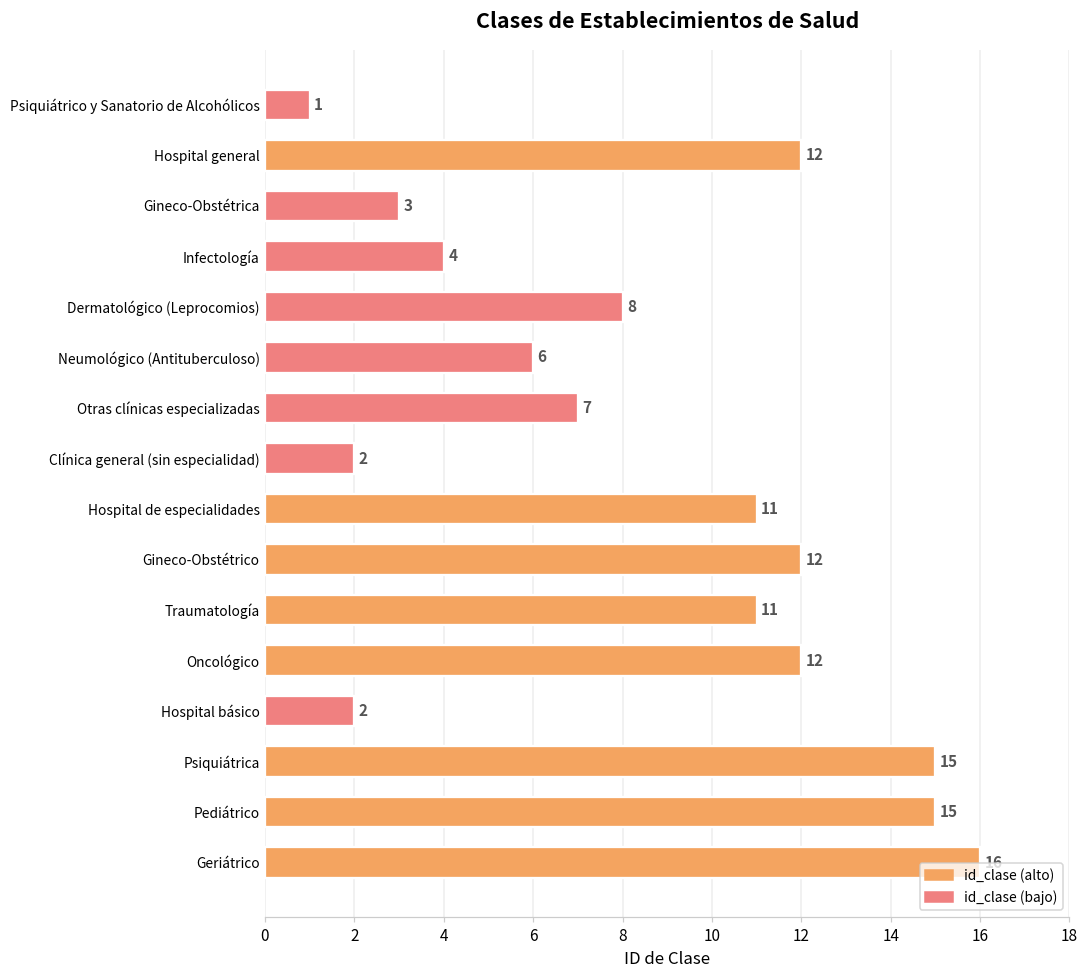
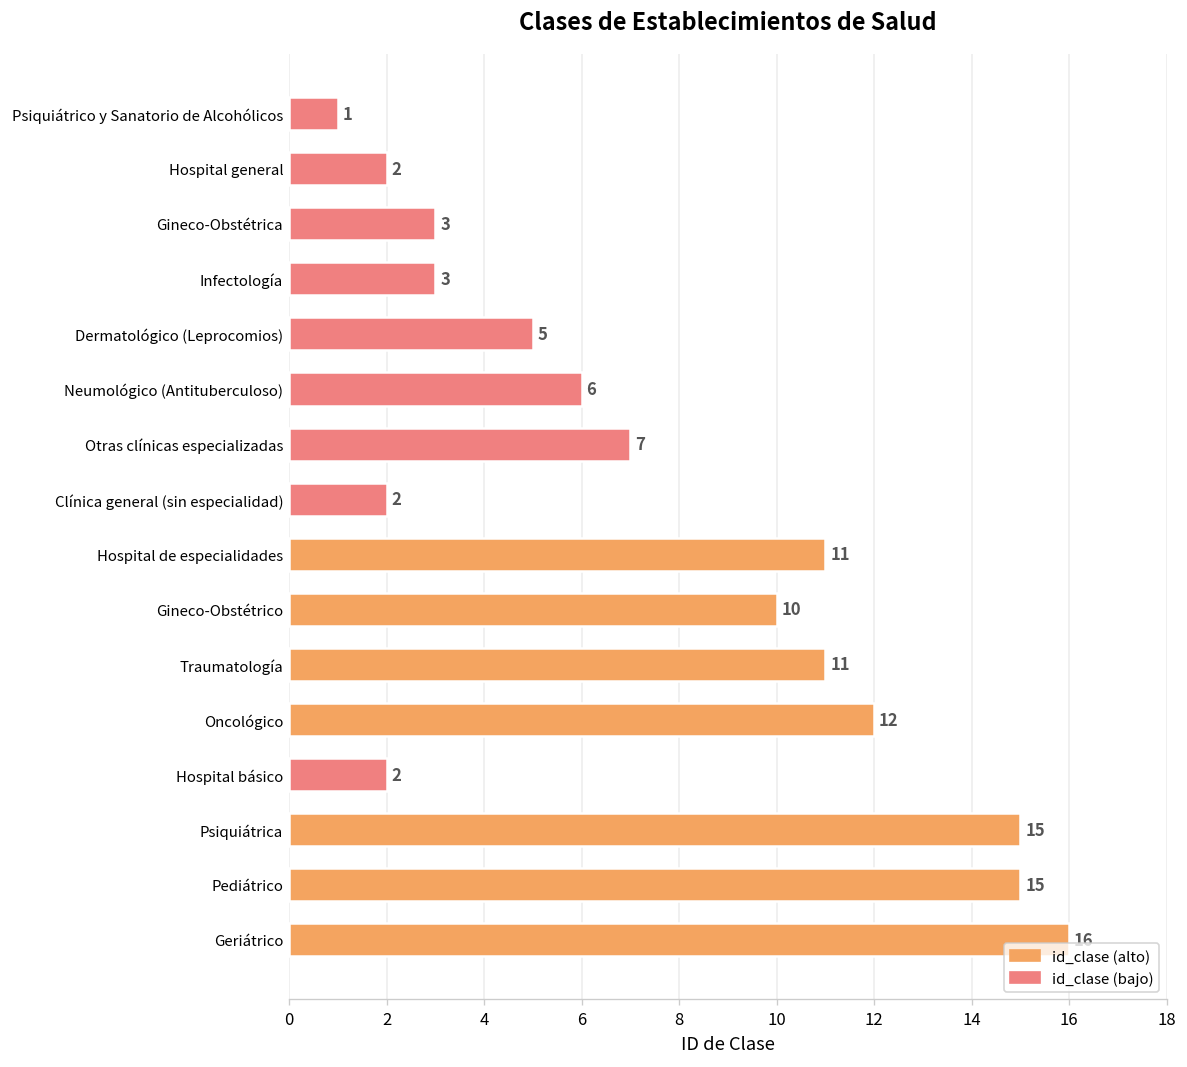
  {
    "Psiquiátrico y Sanatorio de Alcohólicos": 1,
-   "Hospital general": 12,
+   "Hospital general": 2,
    "Gineco-Obstétrica": 3,
-   "Infectología": 4,
-   "Dermatológico (Leprocomios)": 8,
+   "Infectología": 3,
+   "Dermatológico (Leprocomios)": 5,
    "Neumológico (Antituberculoso)": 6,
    "Otras clínicas especializadas": 7,
    "Clínica general (sin especialidad)": 2,
    "Hospital de especialidades": 11,
-   "Gineco-Obstétrico": 12,
+   "Gineco-Obstétrico": 10,
    "Traumatología": 11,
    "Oncológico": 12,
    "Hospital básico": 2,
    "Psiquiátrica": 15,
    "Pediátrico": 15
  }
